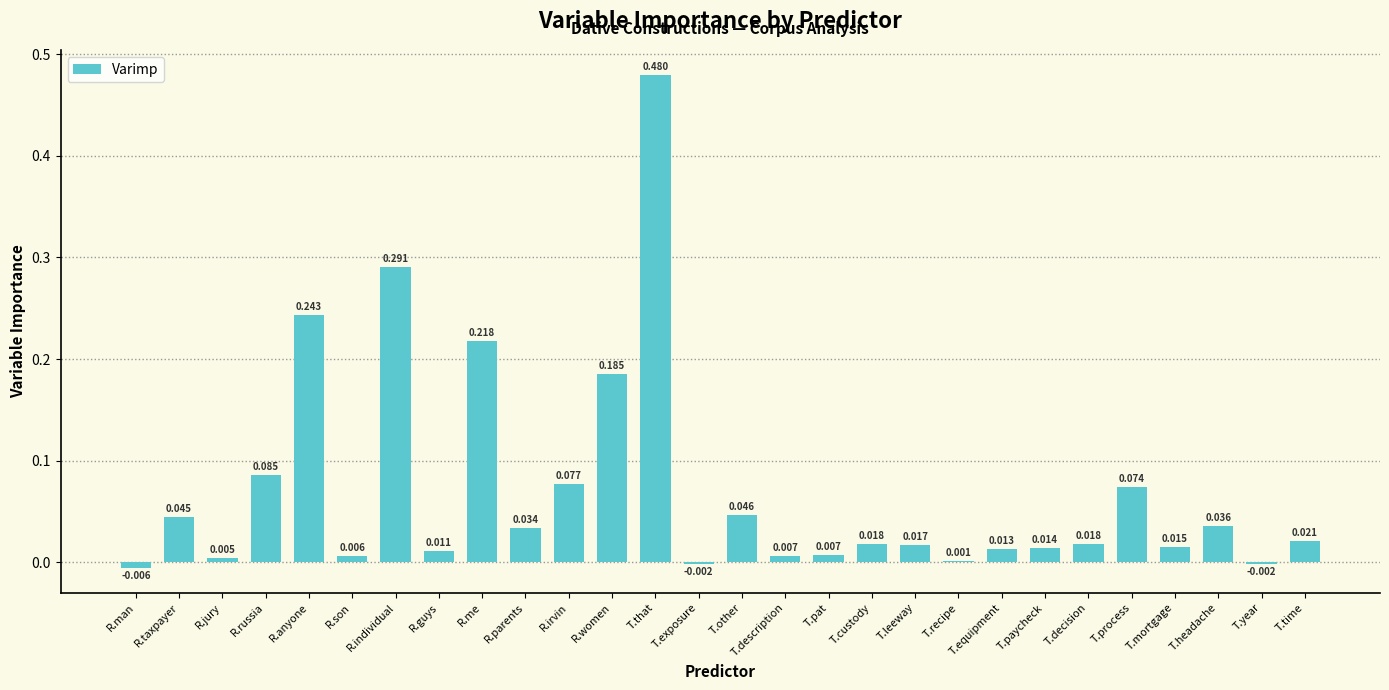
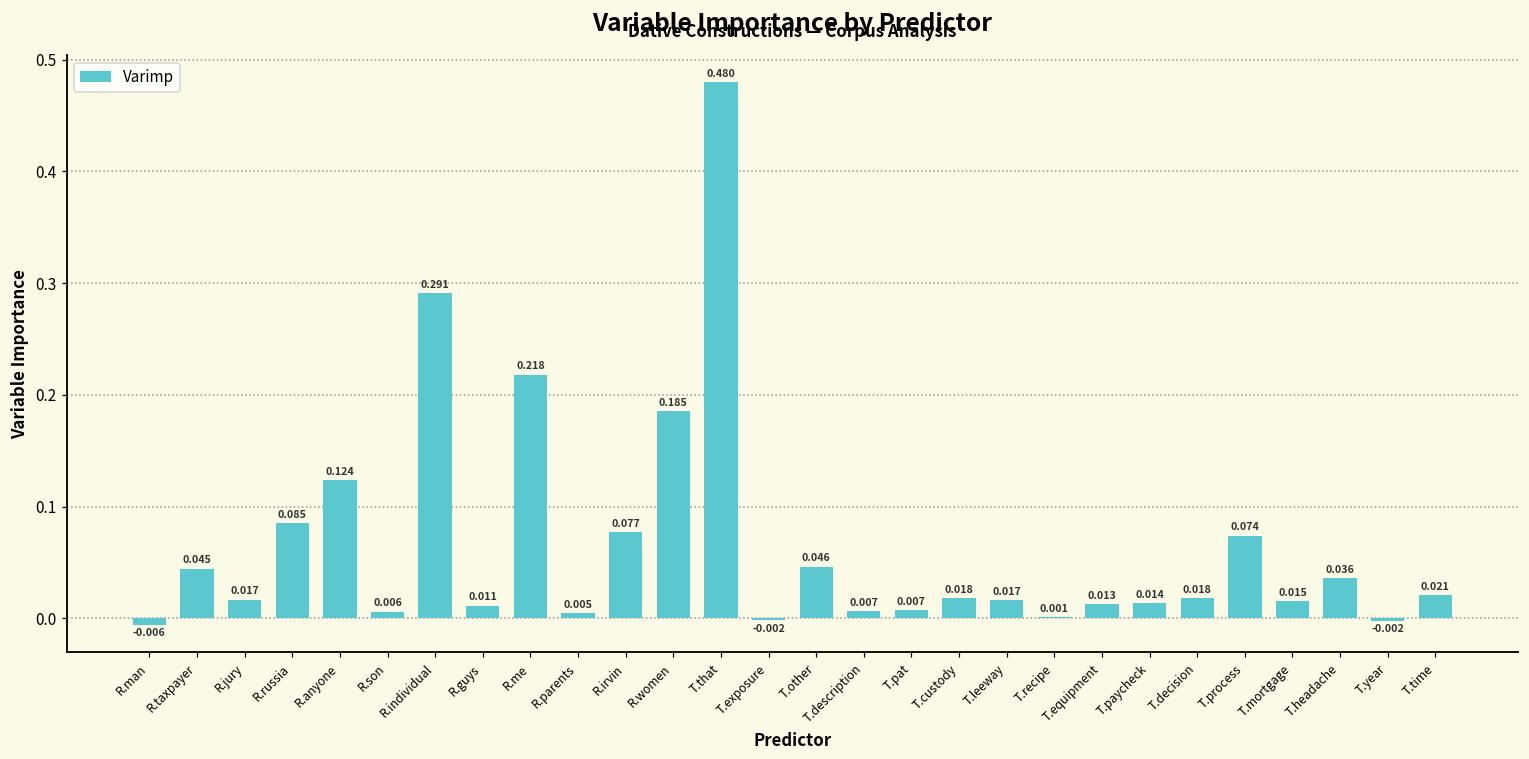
  {
    "R.man": -0.006,
    "R.taxpayer": 0.045,
-   "R.jury": 0.005,
+   "R.jury": 0.017,
    "R.russia": 0.085,
-   "R.anyone": 0.243,
+   "R.anyone": 0.124,
    "R.son": 0.006,
    "R.individual": 0.291,
    "R.guys": 0.011,
    "R.me": 0.218,
-   "R.parents": 0.034,
+   "R.parents": 0.005,
    "R.irvin": 0.077,
    "R.women": 0.185,
    "T.that": 0.480,
    "T.exposure": -0.002,
    "T.other": 0.046,
    "T.description": 0.007,
    "T.pat": 0.007,
    "T.custody": 0.018,
    "T.leeway": 0.017,
    "T.recipe": 0.001,
    "T.equipment": 0.013,
    "T.paycheck": 0.014,
    "T.decision": 0.018,
    "T.process": 0.074,
    "T.mortgage": 0.015,
    "T.headache": 0.036,
    "T.year": -0.002,
    "T.time": 0.021
  }
